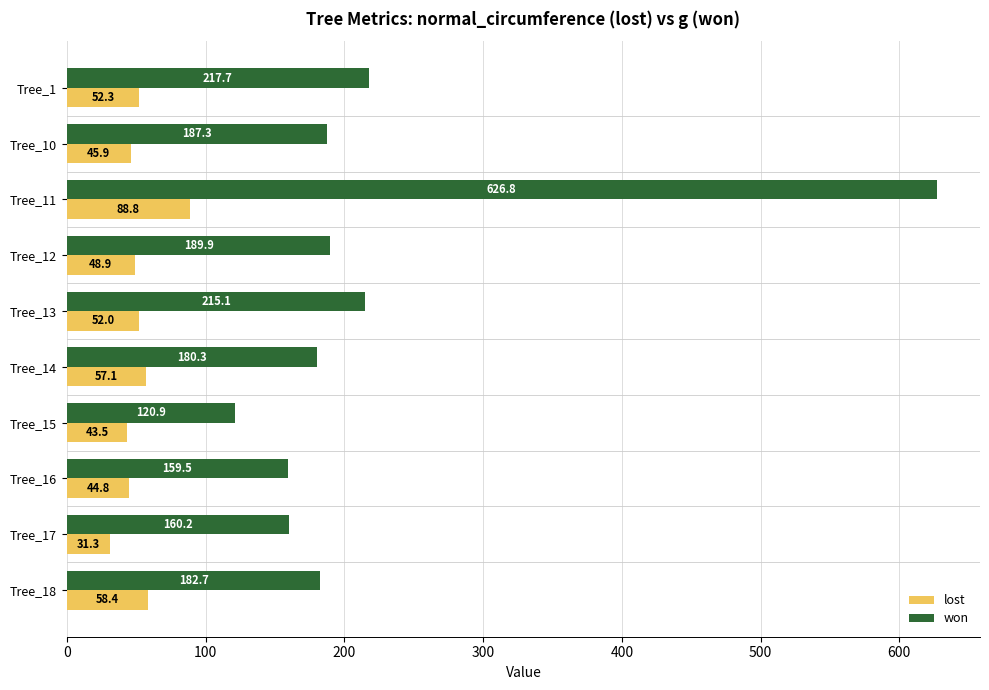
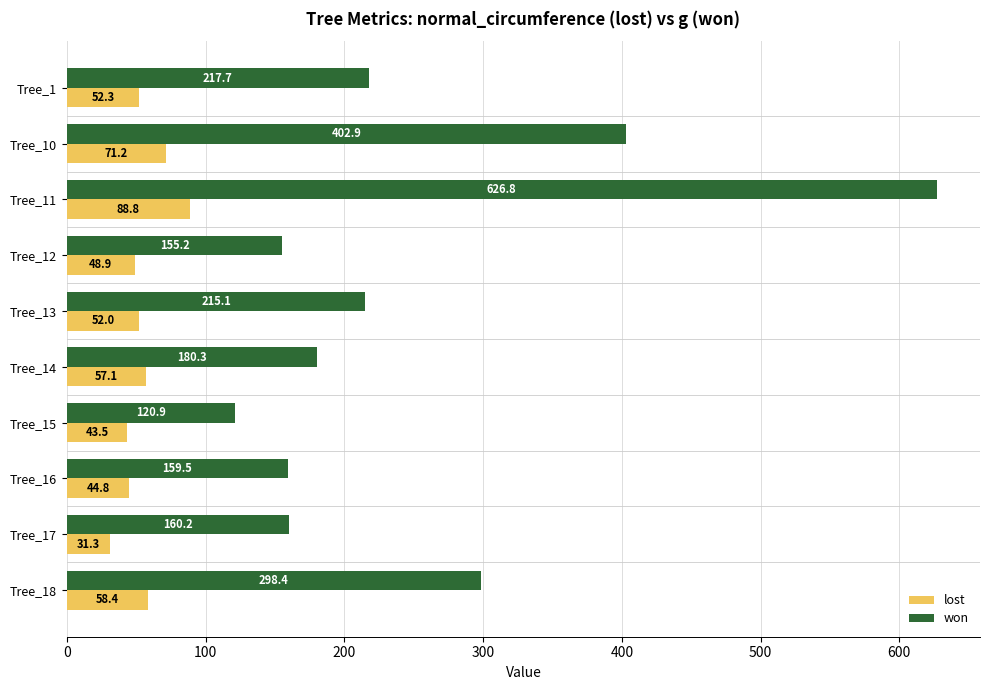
  {
    "lost": {
      "Tree_1": 52.3,
-     "Tree_10": 45.9,
+     "Tree_10": 71.2,
      "Tree_11": 88.8,
      "Tree_12": 48.9,
      "Tree_13": 52.0,
      "Tree_14": 57.1,
      "Tree_15": 43.5,
      "Tree_16": 44.8,
      "Tree_17": 31.3,
      "Tree_18": 58.4
    },
    "won": {
      "Tree_1": 217.7,
-     "Tree_10": 187.3,
+     "Tree_10": 402.9,
      "Tree_11": 626.8,
-     "Tree_12": 189.9,
+     "Tree_12": 155.2,
      "Tree_13": 215.1,
      "Tree_14": 180.3,
      "Tree_15": 120.9,
      "Tree_16": 159.5,
      "Tree_17": 160.2,
-     "Tree_18": 182.7
+     "Tree_18": 298.4
    }
  }
